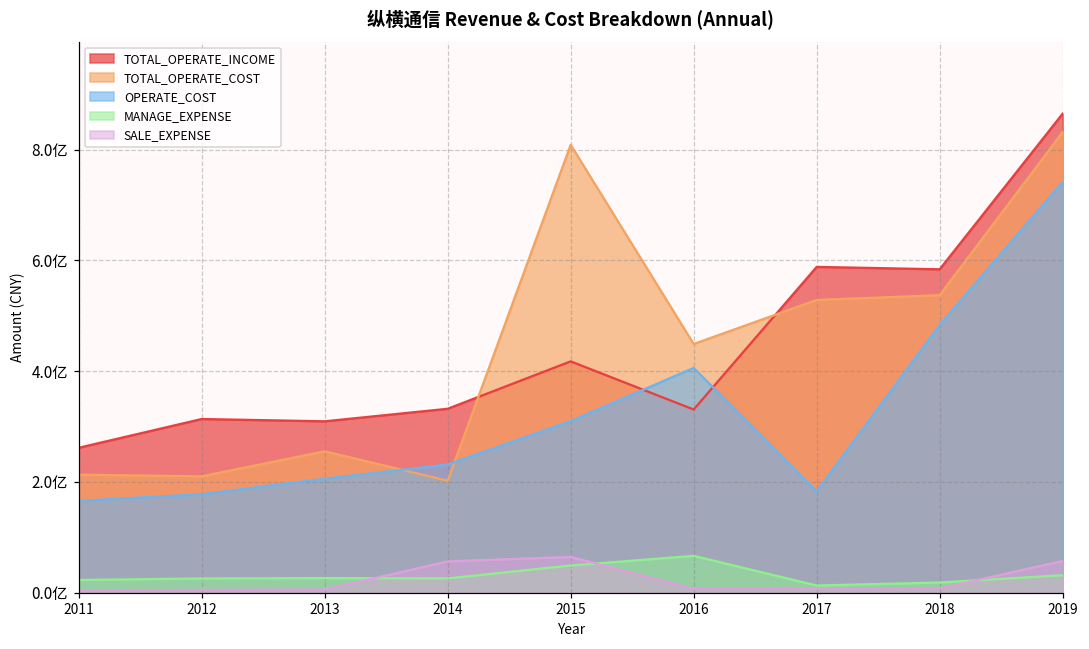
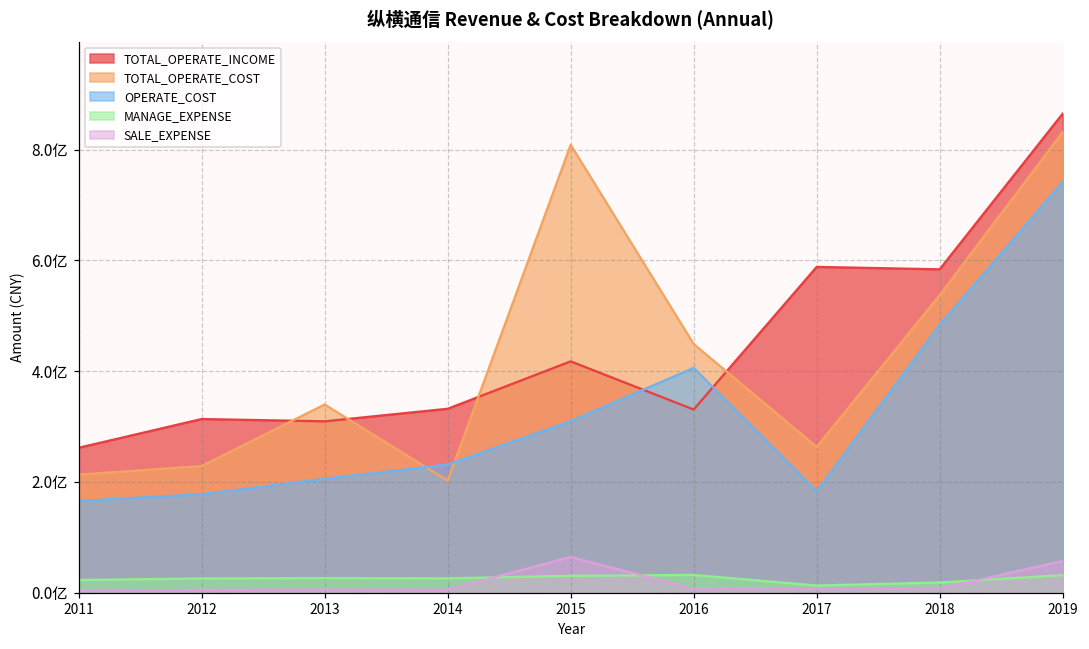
  {
    "TOTAL_OPERATE_INCOME": {
      "2011": "2.6亿",
      "2012": "3.1亿",
      "2013": "3.1亿",
      "2014": "3.3亿",
      "2015": "4.2亿",
      "2016": "3.3亿",
      "2017": "5.9亿",
      "2018": "5.8亿",
      "2019": "8.6亿"
    },
    "TOTAL_OPERATE_COST": {
      "2011": "2.1亿",
-     "2012": "2.1亿",
-     "2013": "2.6亿",
+     "2012": "2.3亿",
+     "2013": "3.4亿",
      "2014": "2.0亿",
      "2015": "8.1亿",
      "2016": "4.5亿",
-     "2017": "5.3亿",
+     "2017": "2.6亿",
      "2018": "5.4亿",
      "2019": "8.3亿"
    },
    "OPERATE_COST": {
      "2011": "1.7亿",
      "2012": "1.8亿",
      "2013": "2.1亿",
      "2014": "2.3亿",
      "2015": "3.1亿",
      "2016": "4.1亿",
      "2017": "1.8亿",
      "2018": "4.8亿",
      "2019": "7.4亿"
    },
    "MANAGE_EXPENSE": {
      "2011": "0.2亿",
      "2012": "0.3亿",
      "2013": "0.3亿",
      "2014": "0.3亿",
-     "2015": "0.5亿",
-     "2016": "0.7亿",
+     "2015": "0.3亿",
+     "2016": "0.3亿",
      "2017": "0.1亿",
      "2018": "0.2亿",
      "2019": "0.3亿"
    },
    "SALE_EXPENSE": {
      "2011": "0.0亿",
      "2012": "0.0亿",
      "2013": "0.1亿",
-     "2014": "0.6亿",
+     "2014": "0.1亿",
      "2015": "0.6亿",
      "2016": "0.1亿",
      "2017": "0.1亿",
      "2018": "0.1亿",
      "2019": "0.6亿"
    }
  }
